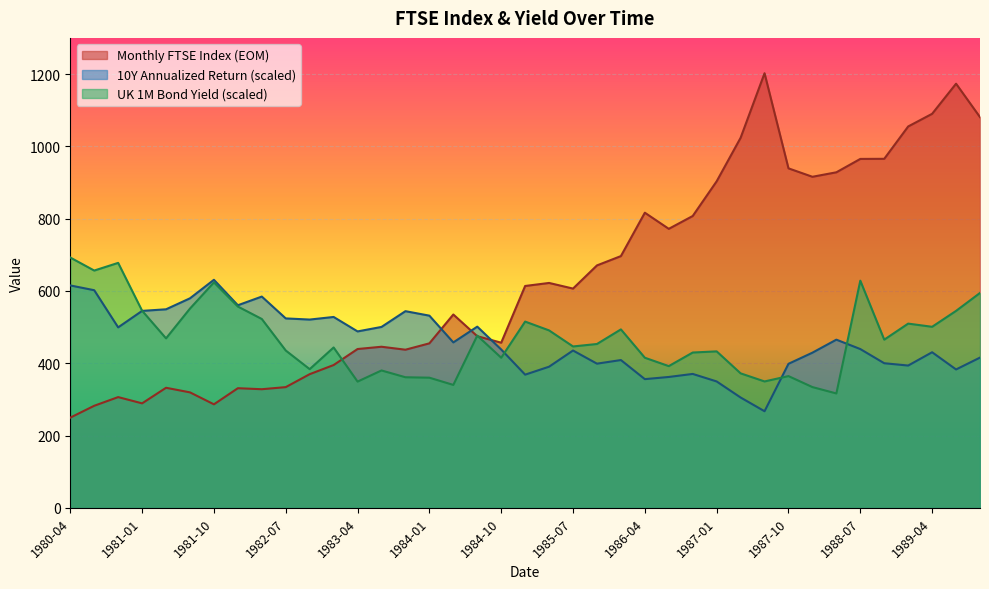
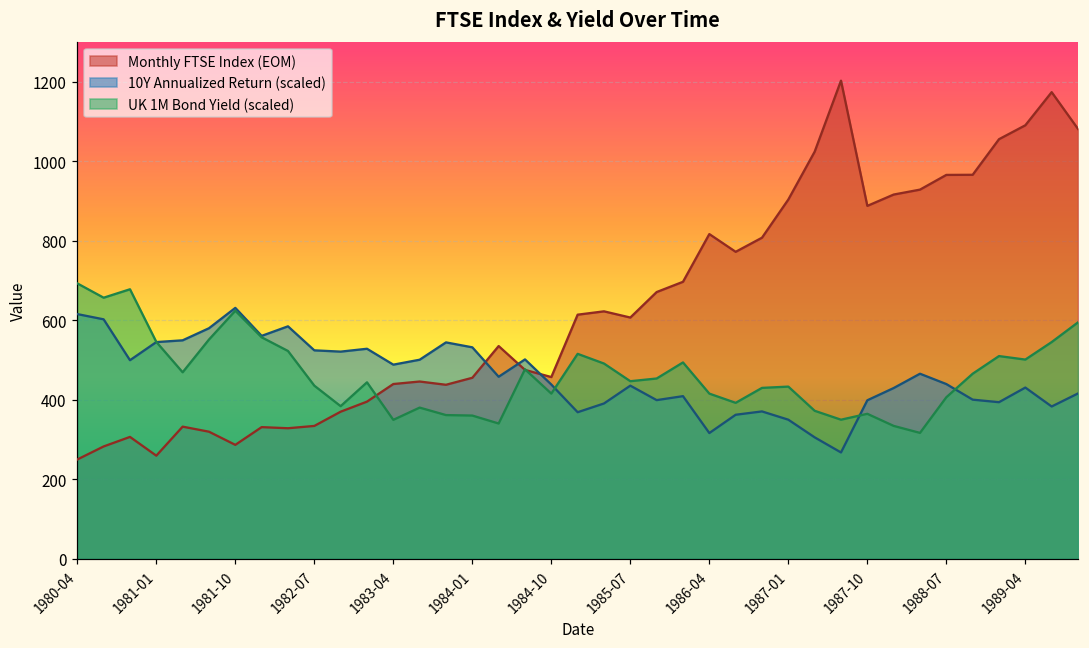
  {
    "Monthly FTSE Index (EOM)": {
      "1980-04": 250,
-     "1981-01": 290,
+     "1981-01": 260,
      "1981-10": 290,
      "1982-07": 330,
      "1983-04": 440,
      "1984-01": 460,
      "1984-10": 460,
      "1985-07": 610,
      "1986-04": 820,
      "1987-01": 900,
-     "1987-10": 940,
+     "1987-10": 890,
      "1988-07": 970,
      "1989-04": 1090
    },
    "10Y Annualized Return (scaled)": {
      "1980-04": 620,
      "1981-10": 630,
      "1982-07": 520,
      "1983-04": 490,
      "1984-01": 530,
      "1984-10": 440,
      "1985-07": 440,
-     "1986-04": 360,
+     "1986-04": 320,
      "1987-01": 350,
      "1987-10": 400,
      "1988-07": 440,
      "1989-04": 430
    },
    "UK 1M Bond Yield (scaled)": {
      "1980-04": 690,
      "1981-10": 620,
      "1982-07": 440,
      "1983-04": 350,
      "1984-01": 360,
      "1984-10": 420,
      "1985-07": 450,
      "1986-04": 420,
      "1987-01": 430,
      "1987-10": 360,
-     "1988-07": 630,
+     "1988-07": 410,
      "1989-04": 500
    }
  }
